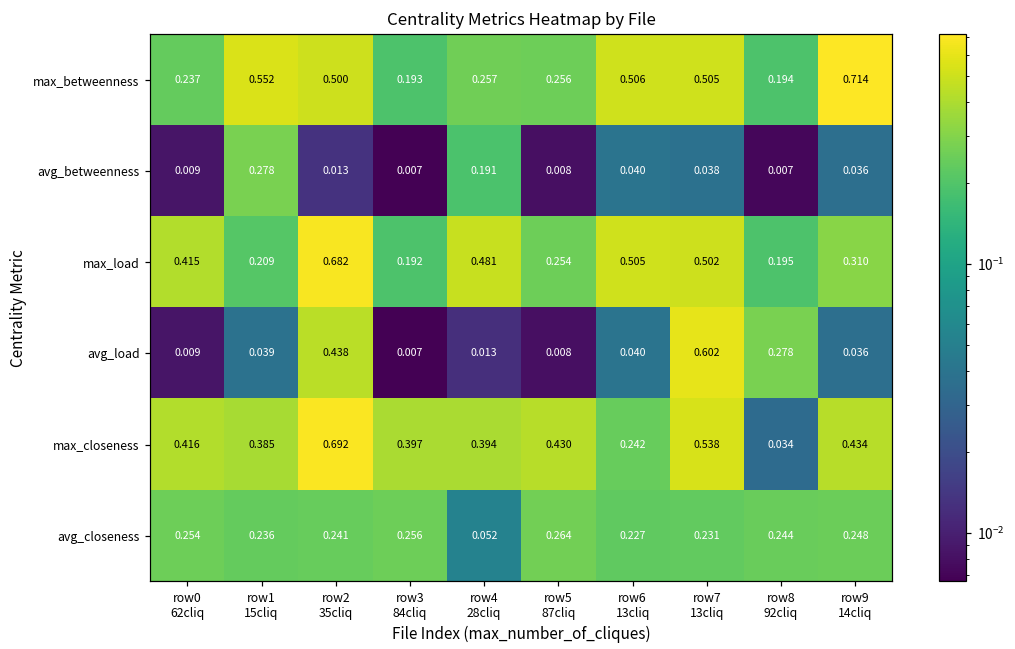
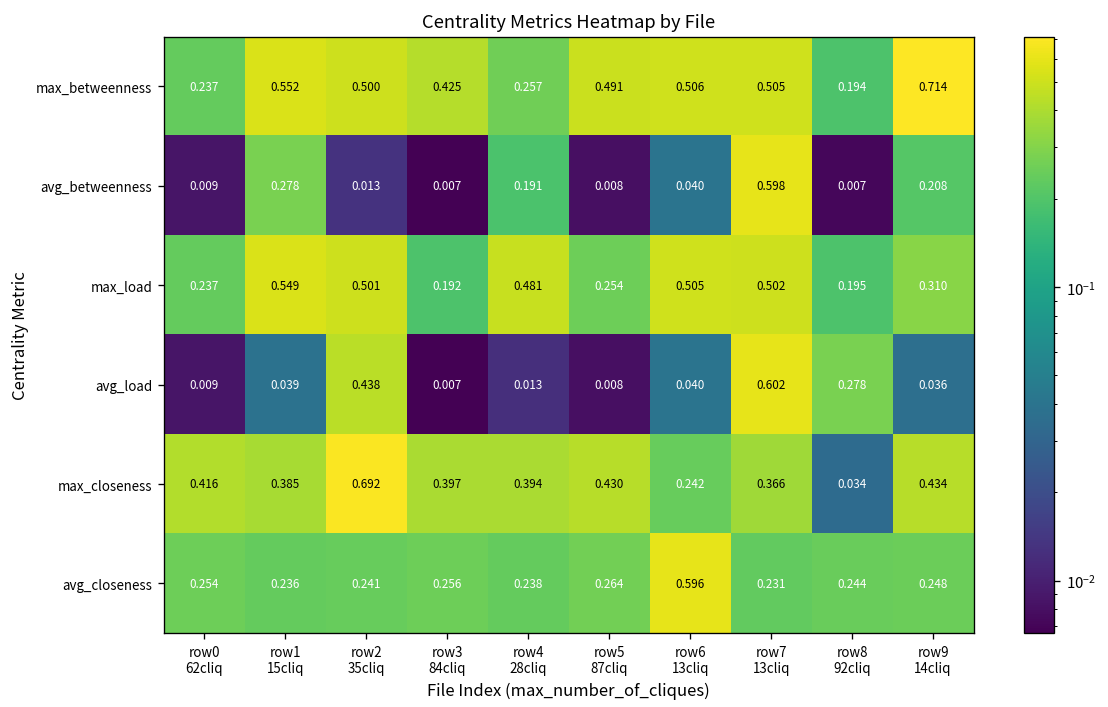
  {
    "max_betweenness": {
      "row0 62cliq": 0.237,
      "row1 15cliq": 0.552,
      "row2 35cliq": 0.500,
-     "row3 84cliq": 0.193,
+     "row3 84cliq": 0.425,
      "row4 28cliq": 0.257,
-     "row5 87cliq": 0.256,
+     "row5 87cliq": 0.491,
      "row6 13cliq": 0.506,
      "row7 13cliq": 0.505,
      "row8 92cliq": 0.194,
      "row9 14cliq": 0.714
    },
    "avg_betweenness": {
      "row0 62cliq": 0.009,
      "row1 15cliq": 0.278,
      "row2 35cliq": 0.013,
      "row3 84cliq": 0.007,
      "row4 28cliq": 0.191,
      "row5 87cliq": 0.008,
      "row6 13cliq": 0.040,
-     "row7 13cliq": 0.038,
+     "row7 13cliq": 0.598,
      "row8 92cliq": 0.007,
-     "row9 14cliq": 0.036
+     "row9 14cliq": 0.208
    },
    "max_load": {
-     "row0 62cliq": 0.415,
-     "row1 15cliq": 0.209,
-     "row2 35cliq": 0.682,
+     "row0 62cliq": 0.237,
+     "row1 15cliq": 0.549,
+     "row2 35cliq": 0.501,
      "row3 84cliq": 0.192,
      "row4 28cliq": 0.481,
      "row5 87cliq": 0.254,
      "row6 13cliq": 0.505,
      "row7 13cliq": 0.502,
      "row8 92cliq": 0.195,
      "row9 14cliq": 0.310
    },
    "avg_load": {
      "row0 62cliq": 0.009,
      "row1 15cliq": 0.039,
      "row2 35cliq": 0.438,
      "row3 84cliq": 0.007,
      "row4 28cliq": 0.013,
      "row5 87cliq": 0.008,
      "row6 13cliq": 0.040,
      "row7 13cliq": 0.602,
      "row8 92cliq": 0.278,
      "row9 14cliq": 0.036
    },
    "max_closeness": {
      "row0 62cliq": 0.416,
      "row1 15cliq": 0.385,
      "row2 35cliq": 0.692,
      "row3 84cliq": 0.397,
      "row4 28cliq": 0.394,
      "row5 87cliq": 0.430,
      "row6 13cliq": 0.242,
-     "row7 13cliq": 0.538,
+     "row7 13cliq": 0.366,
      "row8 92cliq": 0.034,
      "row9 14cliq": 0.434
    },
    "avg_closeness": {
      "row0 62cliq": 0.254,
      "row1 15cliq": 0.236,
      "row2 35cliq": 0.241,
      "row3 84cliq": 0.256,
-     "row4 28cliq": 0.052,
+     "row4 28cliq": 0.238,
      "row5 87cliq": 0.264,
-     "row6 13cliq": 0.227,
+     "row6 13cliq": 0.596,
      "row7 13cliq": 0.231,
      "row8 92cliq": 0.244,
      "row9 14cliq": 0.248
    }
  }
